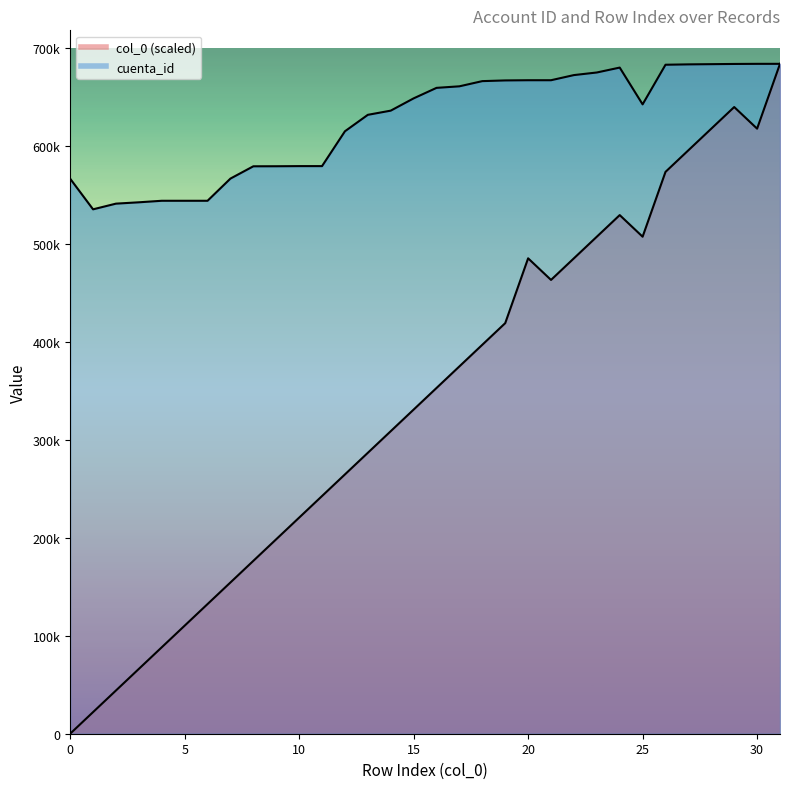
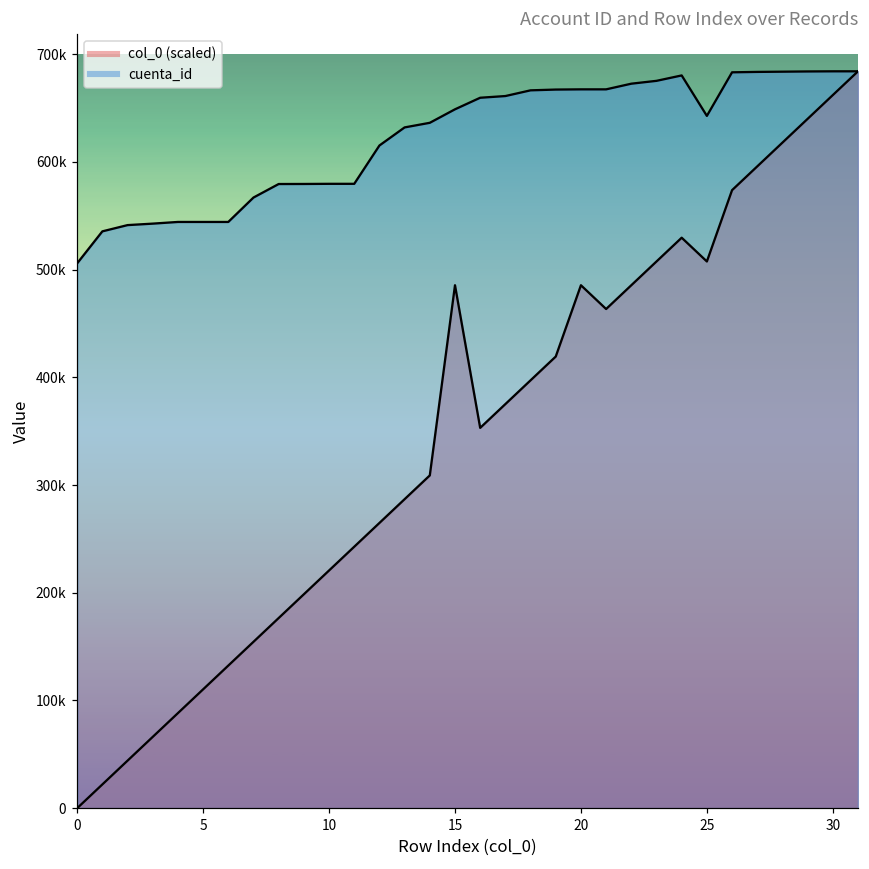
  {
    "col_0 (scaled)": {
      "0": 0,
      "5": 110000,
      "10": 220000,
-     "15": 330000,
+     "15": 490000,
      "20": 490000,
      "25": 510000,
-     "30": 620000
+     "30": 660000
    },
    "cuenta_id": {
-     "0": 570000,
+     "0": 510000,
      "5": 540000,
      "10": 580000,
      "15": 650000,
      "20": 670000,
      "25": 640000,
      "30": 680000
    }
  }
